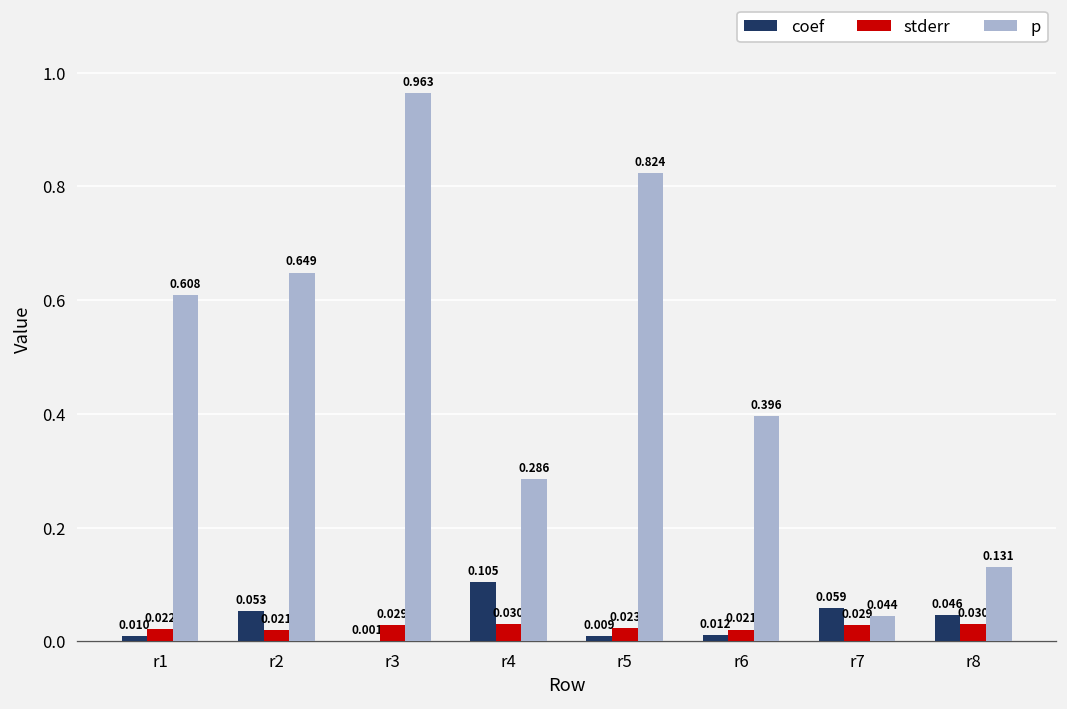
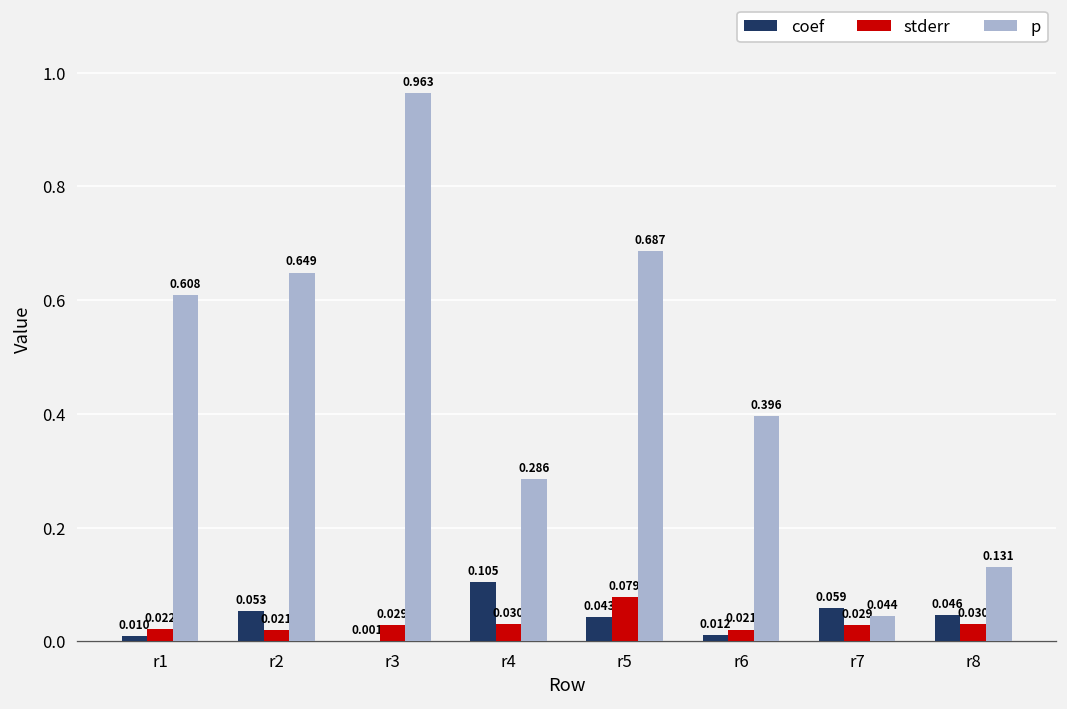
  {
    "coef": {
      "r1": 0.010,
      "r2": 0.053,
      "r3": 0.001,
      "r4": 0.105,
-     "r5": 0.009,
+     "r5": 0.043,
      "r6": 0.012,
      "r7": 0.059,
      "r8": 0.046
    },
    "stderr": {
      "r1": 0.022,
      "r2": 0.021,
      "r3": 0.029,
      "r4": 0.030,
-     "r5": 0.023,
+     "r5": 0.079,
      "r6": 0.021,
      "r7": 0.029,
      "r8": 0.030
    },
    "p": {
      "r1": 0.608,
      "r2": 0.649,
      "r3": 0.963,
      "r4": 0.286,
-     "r5": 0.824,
+     "r5": 0.687,
      "r6": 0.396,
      "r7": 0.044,
      "r8": 0.131
    }
  }
